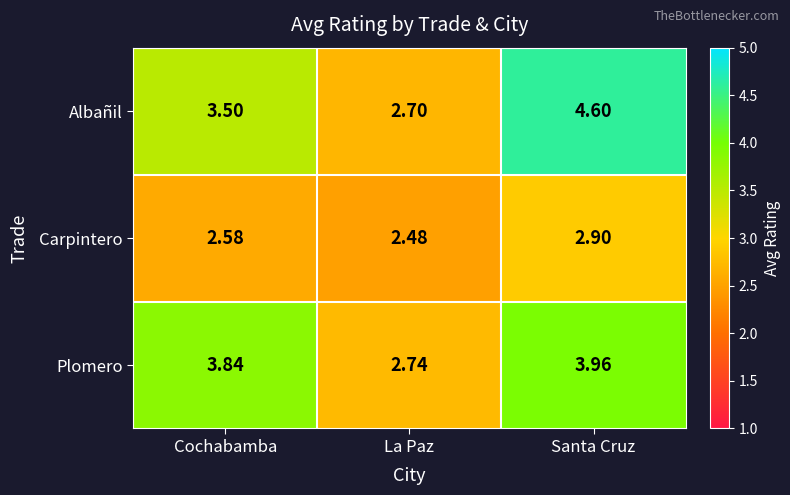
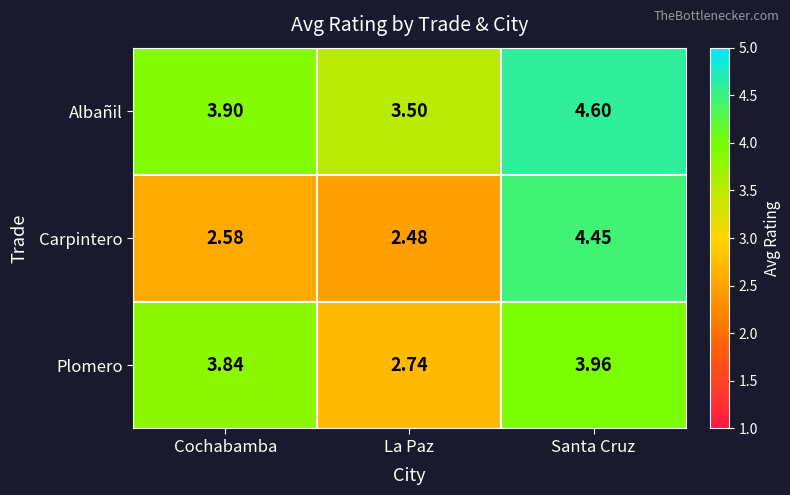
  {
    "Albañil": {
-     "Cochabamba": 3.50,
-     "La Paz": 2.70,
+     "Cochabamba": 3.90,
+     "La Paz": 3.50,
      "Santa Cruz": 4.60
    },
    "Carpintero": {
      "Cochabamba": 2.58,
      "La Paz": 2.48,
-     "Santa Cruz": 2.90
+     "Santa Cruz": 4.45
    },
    "Plomero": {
      "Cochabamba": 3.84,
      "La Paz": 2.74,
      "Santa Cruz": 3.96
    }
  }
